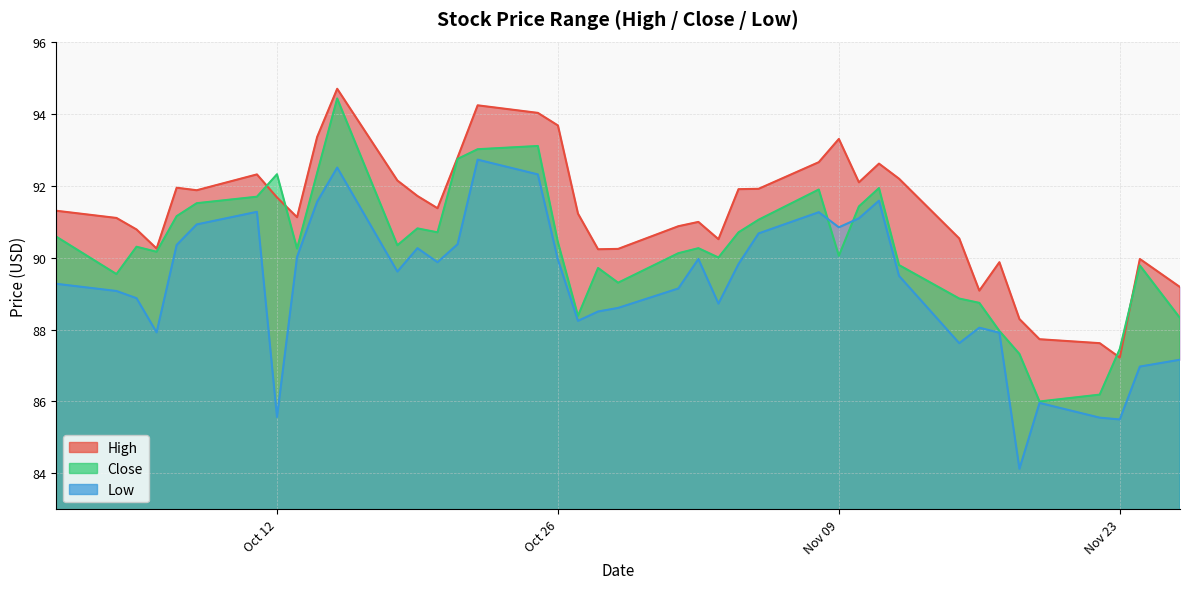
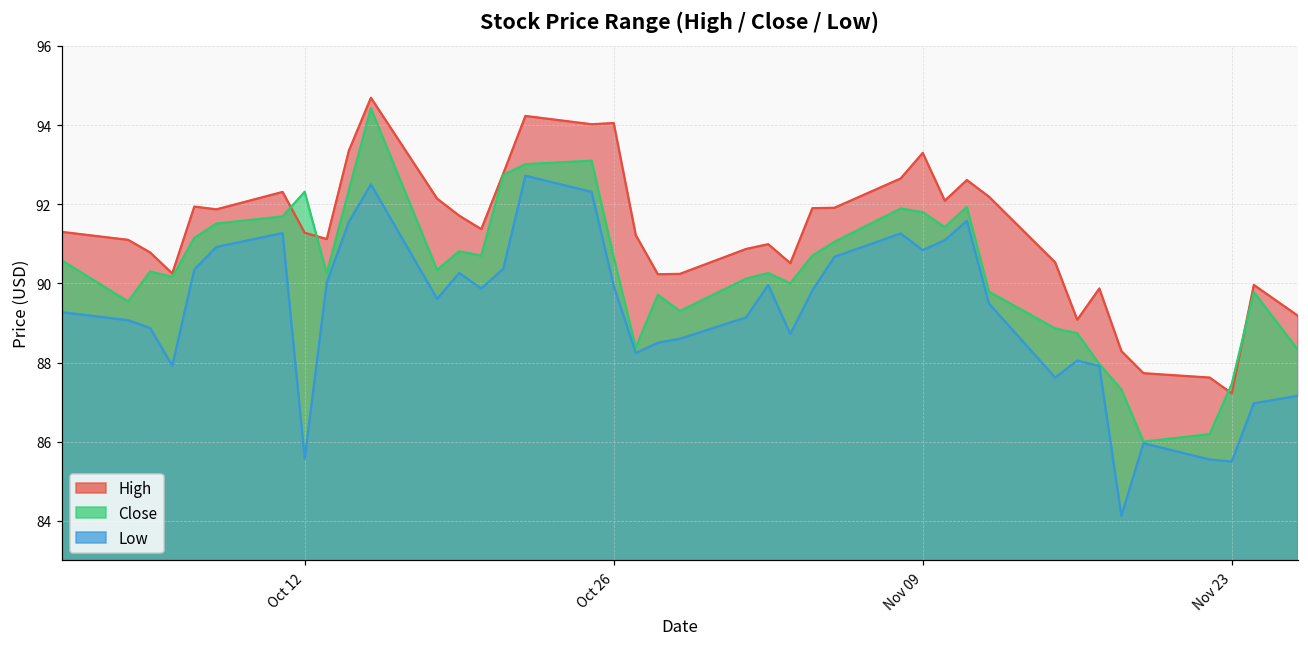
  {
    "High": {
-     "Oct 12": 91.7,
-     "Oct 26": 93.7,
+     "Oct 12": 91.3,
+     "Oct 26": 94.1,
      "Nov 09": 93.3,
      "Nov 23": 87.2
    },
    "Close": {
      "Oct 12": 92.3,
-     "Oct 26": 90.4,
-     "Nov 09": 90.0,
+     "Oct 26": 90.7,
+     "Nov 09": 91.8,
      "Nov 23": 87.5
    },
    "Low": {
      "Oct 12": 85.6,
      "Oct 26": 89.9,
      "Nov 09": 90.8,
      "Nov 23": 85.5
    }
  }
